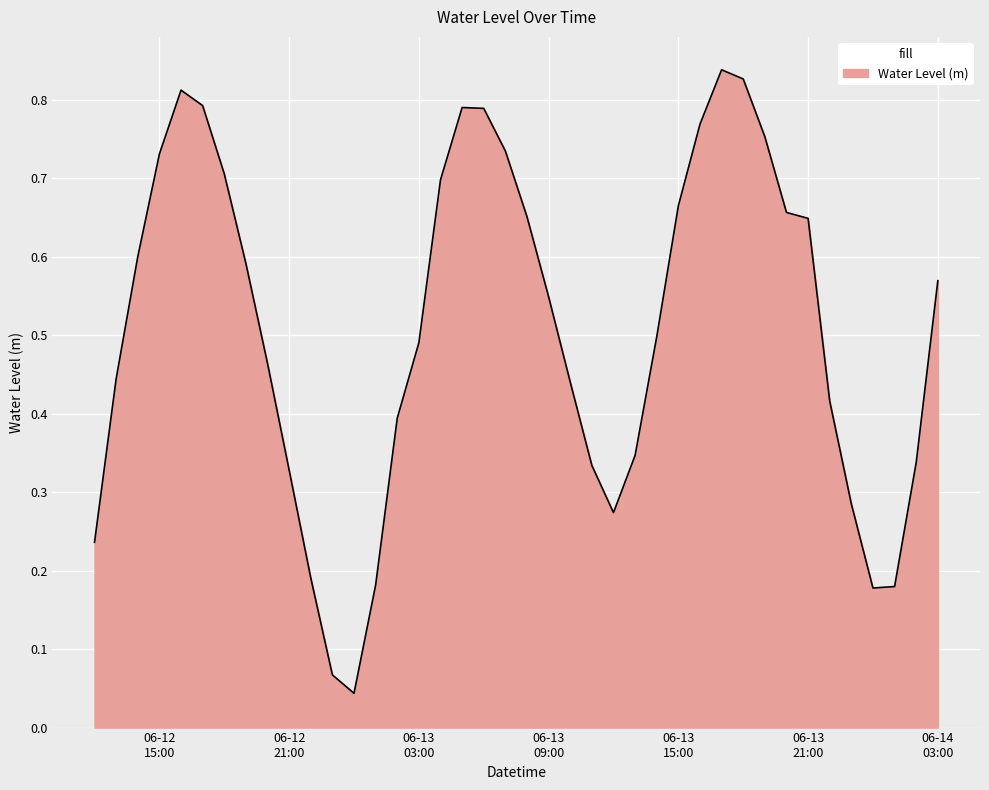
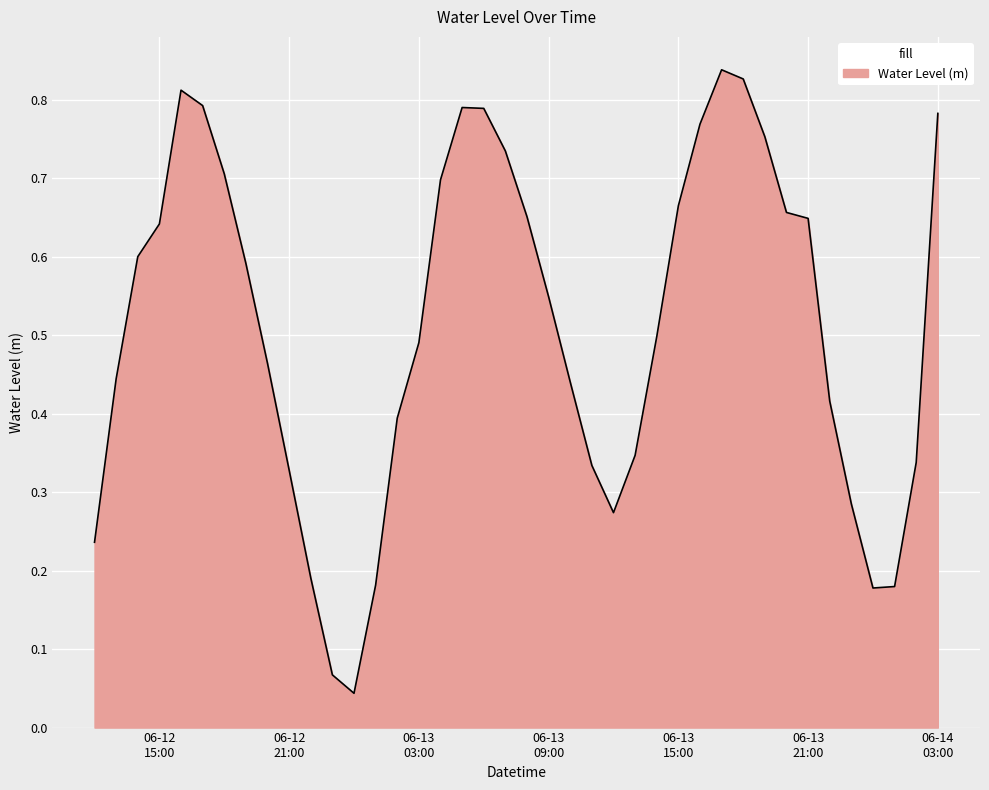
  {
-   "06-12 15:00": 0.73,
+   "06-12 15:00": 0.64,
    "06-12 21:00": 0.33,
    "06-13 03:00": 0.49,
    "06-13 09:00": 0.55,
    "06-13 15:00": 0.66,
    "06-13 21:00": 0.65,
-   "06-14 03:00": 0.57
+   "06-14 03:00": 0.78
  }
